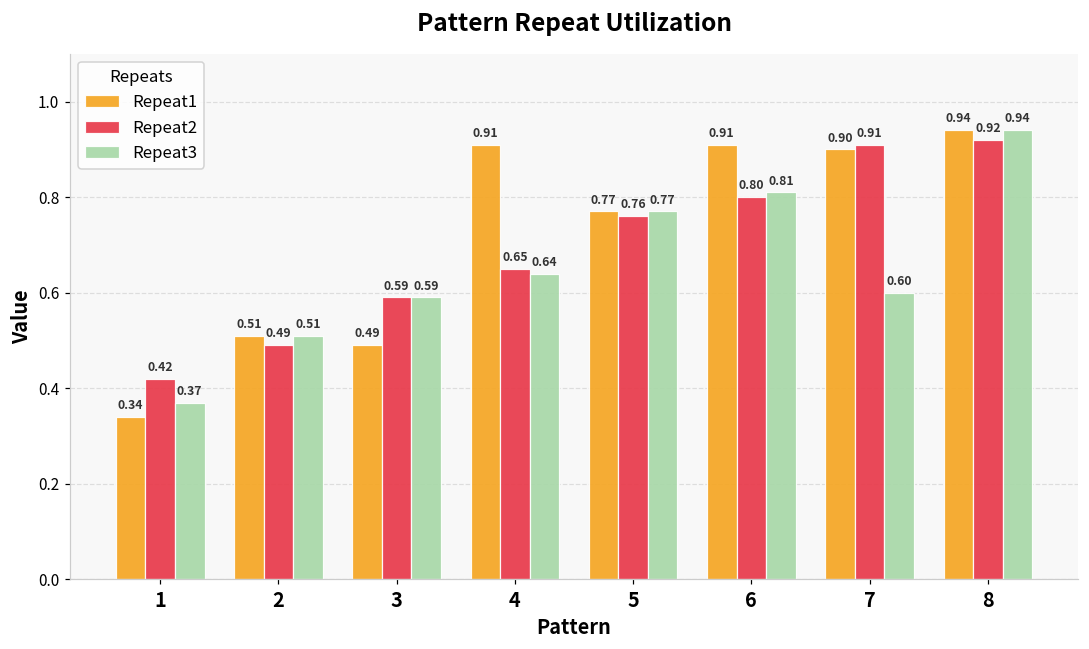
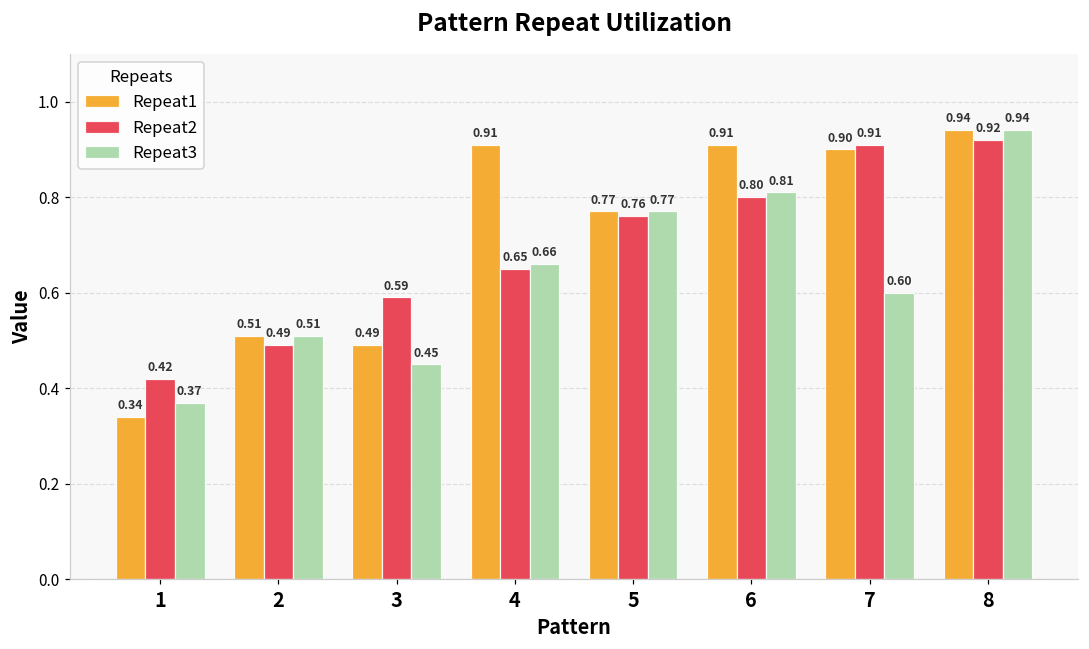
  {
    "Repeat1": {
      "1": 0.34,
      "2": 0.51,
      "3": 0.49,
      "4": 0.91,
      "5": 0.77,
      "6": 0.91,
      "7": 0.90,
      "8": 0.94
    },
    "Repeat2": {
      "1": 0.42,
      "2": 0.49,
      "3": 0.59,
      "4": 0.65,
      "5": 0.76,
      "6": 0.80,
      "7": 0.91,
      "8": 0.92
    },
    "Repeat3": {
      "1": 0.37,
      "2": 0.51,
-     "3": 0.59,
-     "4": 0.64,
+     "3": 0.45,
+     "4": 0.66,
      "5": 0.77,
      "6": 0.81,
      "7": 0.60,
      "8": 0.94
    }
  }
